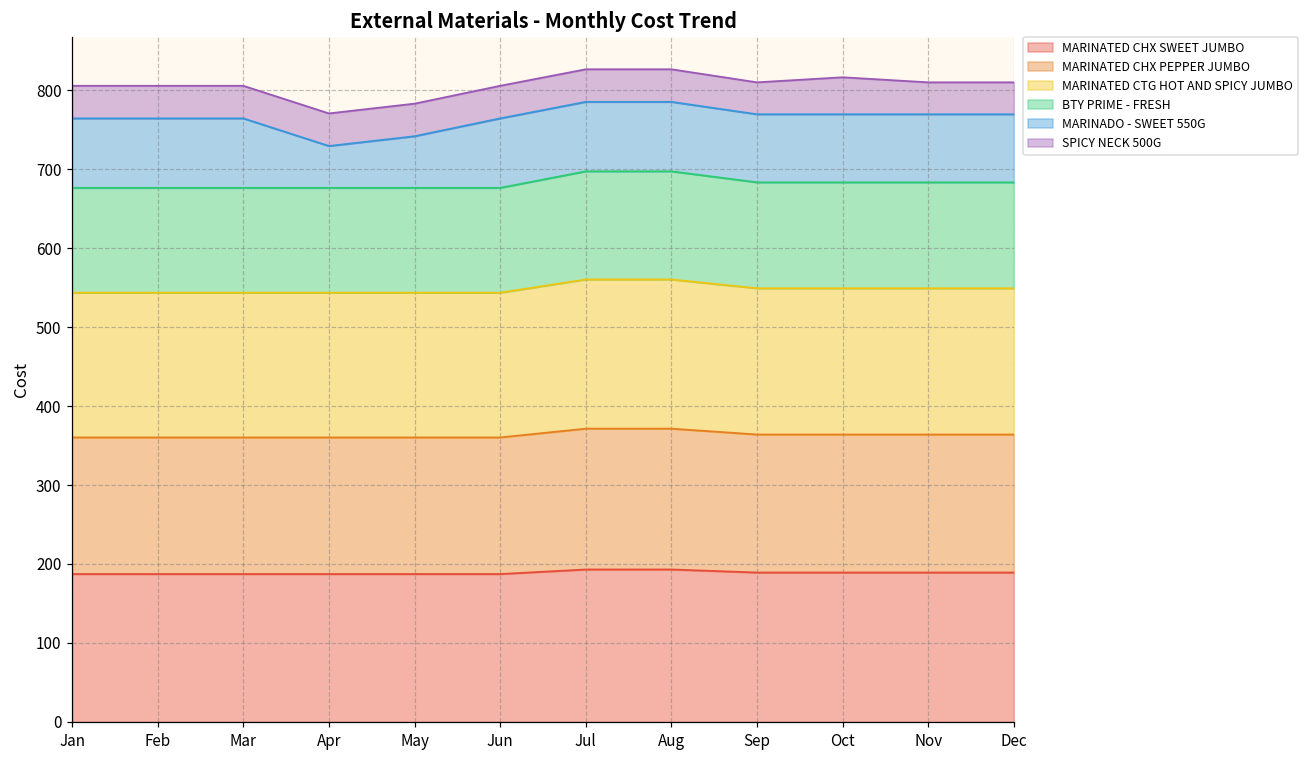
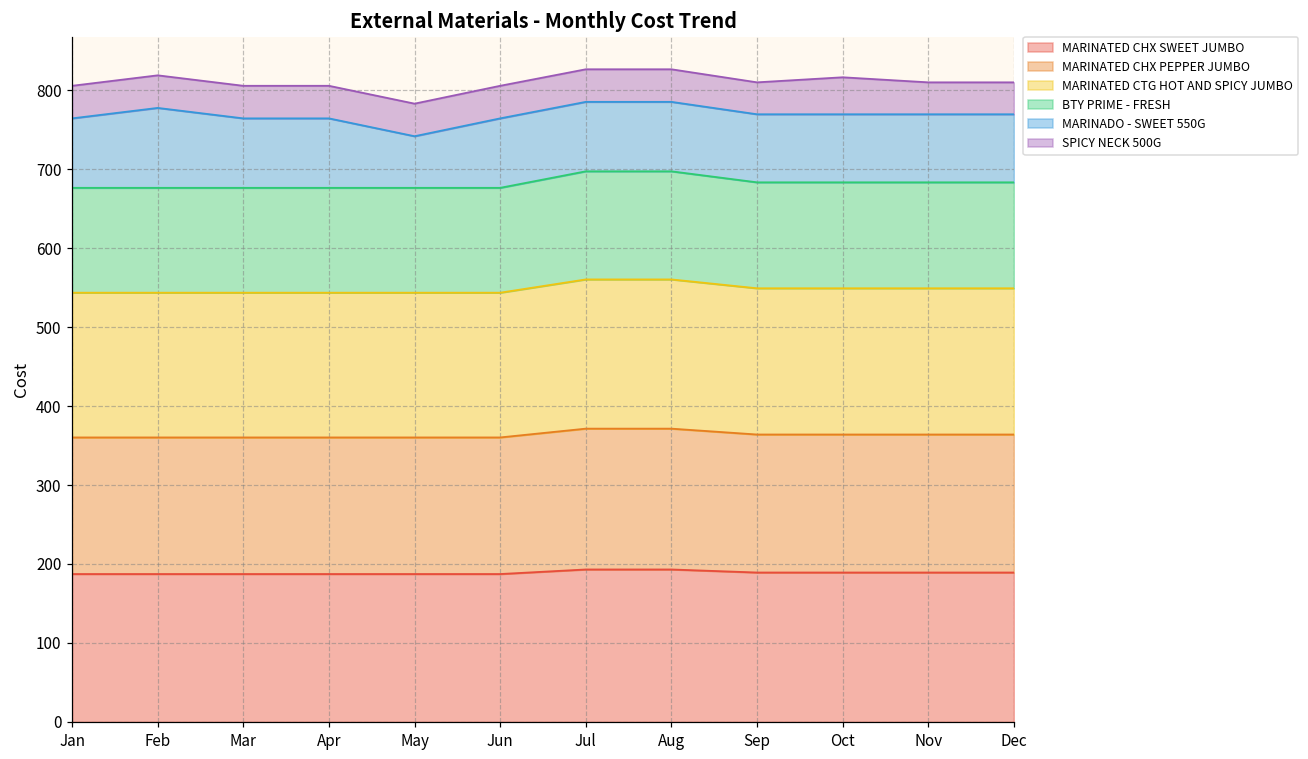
  {
    "BTY PRIME - FRESH": {
      "Jan": 130,
      "Feb": 130,
      "Mar": 130,
      "Apr": 130,
      "May": 130,
      "Jun": 130,
      "Jul": 140,
      "Aug": 140,
      "Sep": 130,
      "Oct": 130,
      "Nov": 130,
      "Dec": 130
    },
    "MARINADO - SWEET 550G": {
      "Jan": 90,
-     "Feb": 90,
+     "Feb": 100,
      "Mar": 90,
-     "Apr": 50,
+     "Apr": 90,
      "May": 70,
      "Jun": 90,
      "Jul": 90,
      "Aug": 90,
      "Sep": 90,
      "Oct": 90,
      "Nov": 90,
      "Dec": 90
    },
    "SPICY NECK 500G": {
      "Jan": 40,
      "Feb": 40,
      "Mar": 40,
      "Apr": 40,
      "May": 40,
      "Jun": 40,
      "Jul": 40,
      "Aug": 40,
      "Sep": 40,
      "Oct": 50,
      "Nov": 40,
      "Dec": 40
    }
  }
